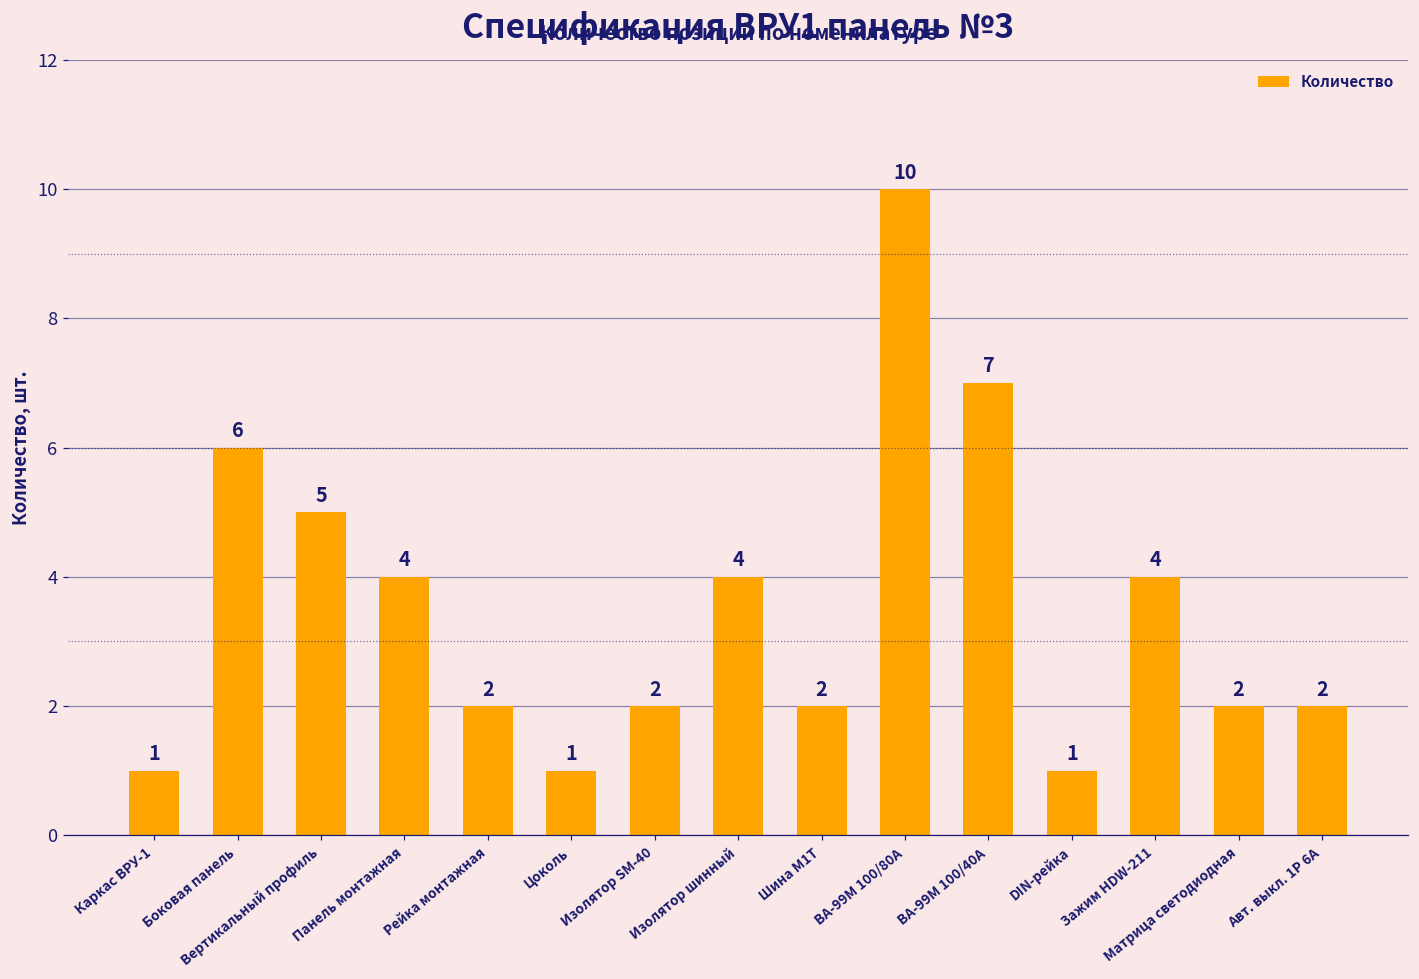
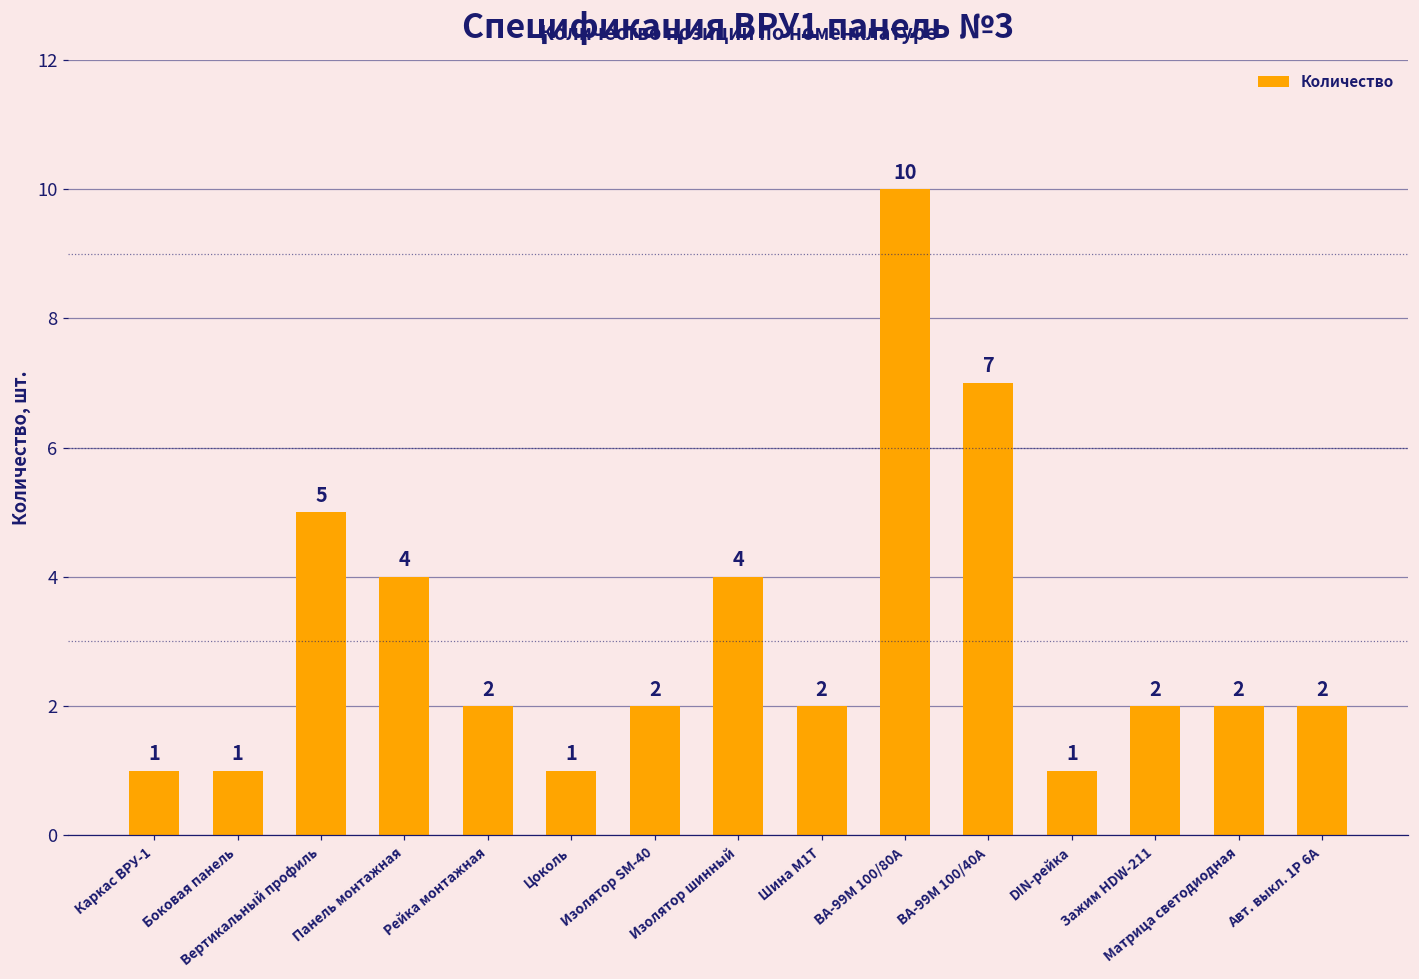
  {
    "Каркас ВРУ-1": 1,
-   "Боковая панель": 6,
+   "Боковая панель": 1,
    "Вертикальный профиль": 5,
    "Панель монтажная": 4,
    "Рейка монтажная": 2,
    "Цоколь": 1,
    "Изолятор SM-40": 2,
    "Изолятор шинный": 4,
    "Шина М1T": 2,
    "ВА-99М 100/80А": 10,
    "ВА-99М 100/40А": 7,
    "DIN-рейка": 1,
-   "Зажим HDW-211": 4,
+   "Зажим HDW-211": 2,
    "Матрица светодиодная": 2,
    "Авт. выкл. 1P 6А": 2
  }
